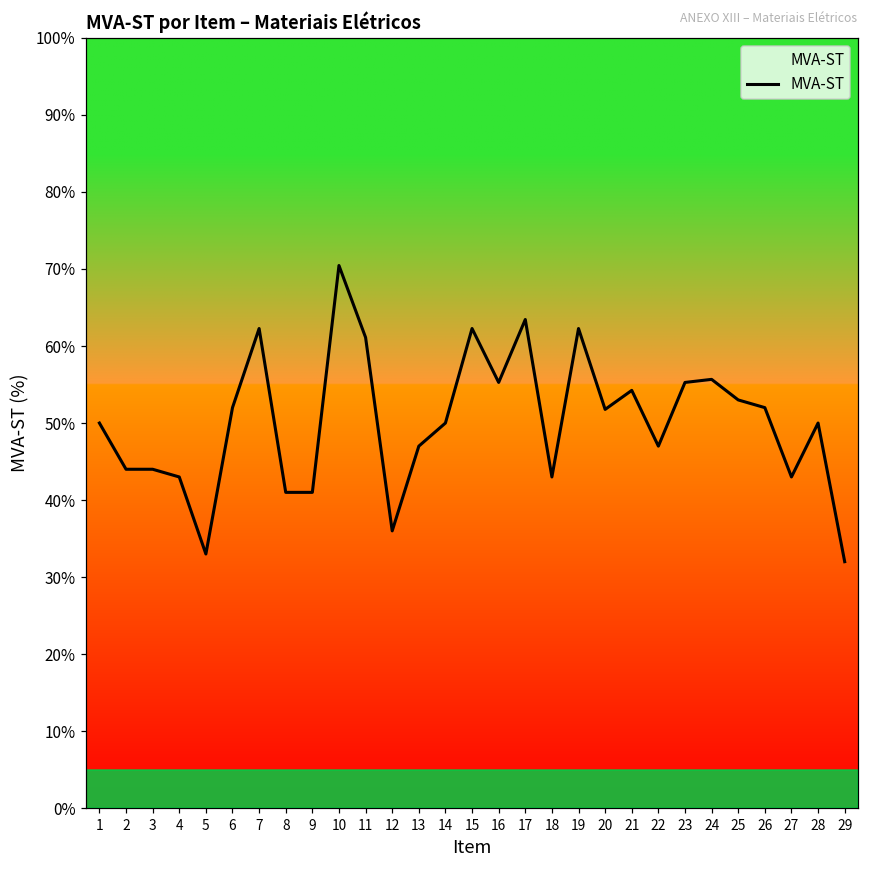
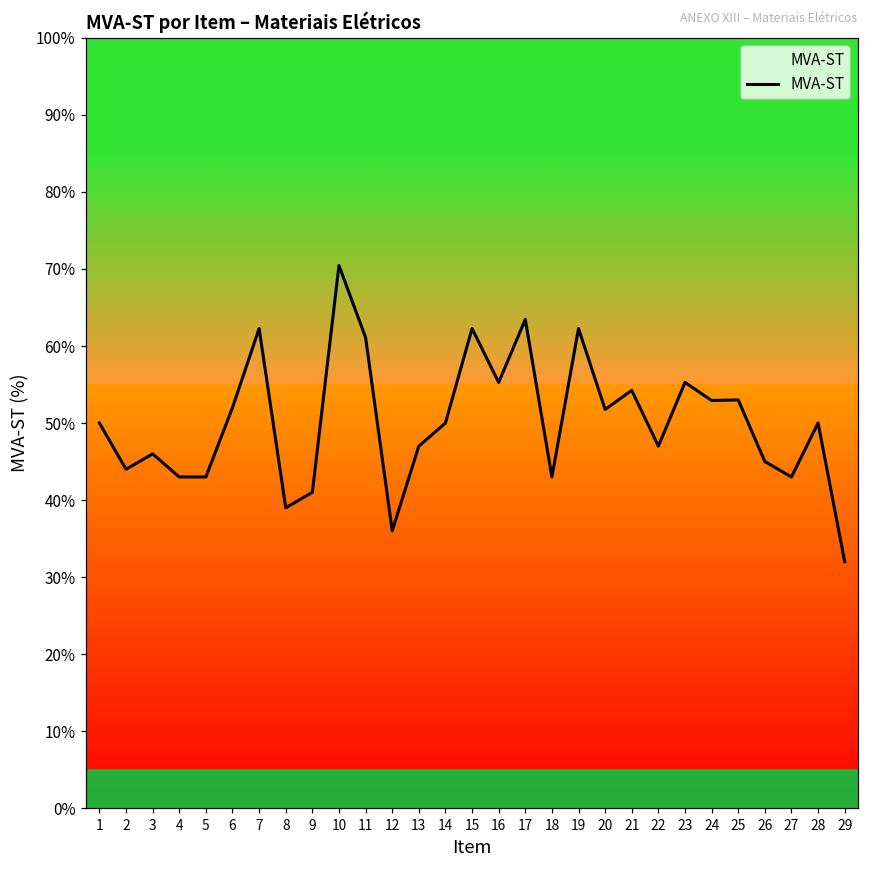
  {
    "1": "50%",
    "2": "44%",
-   "3": "44%",
+   "3": "46%",
    "4": "43%",
-   "5": "33%",
+   "5": "43%",
    "6": "52%",
    "7": "62%",
-   "8": "41%",
+   "8": "39%",
    "9": "41%",
    "10": "70%",
    "11": "61%",
    "12": "36%",
    "13": "47%",
    "14": "50%",
    "15": "62%",
    "16": "55%",
    "17": "63%",
    "18": "43%",
    "19": "62%",
    "20": "52%",
    "21": "54%",
    "22": "47%",
    "23": "55%",
-   "24": "56%",
+   "24": "53%",
    "25": "53%",
-   "26": "52%",
+   "26": "45%",
    "27": "43%",
    "28": "50%",
    "29": "32%"
  }
